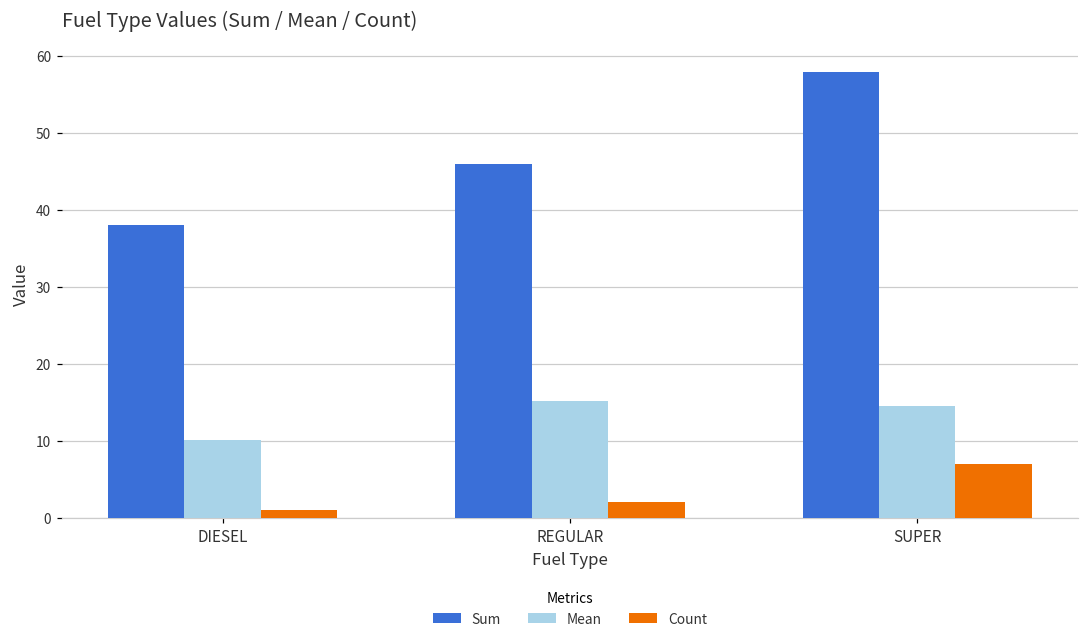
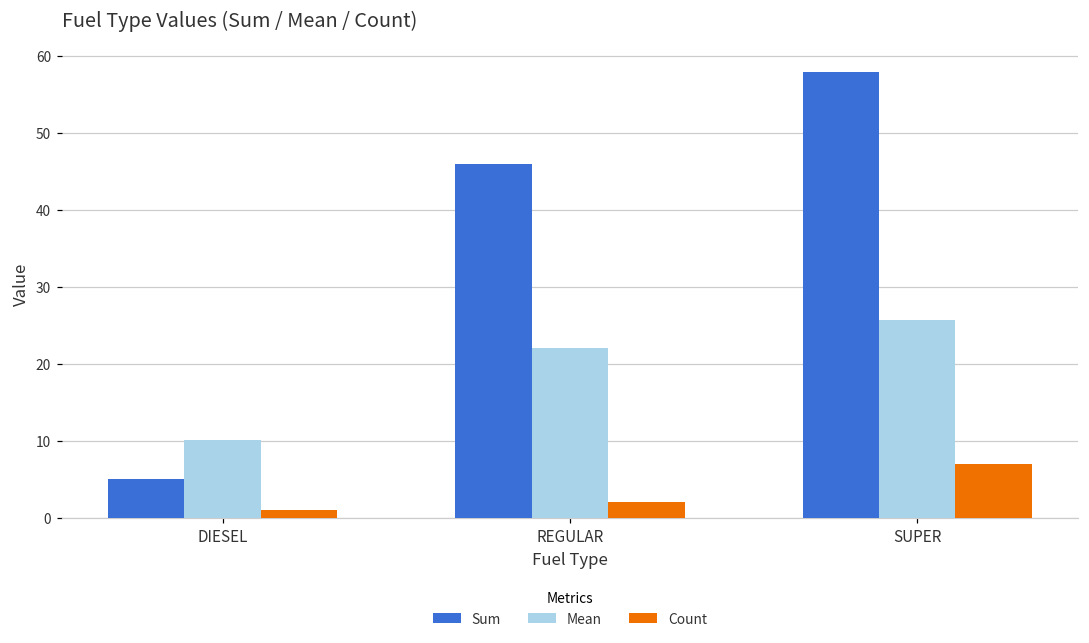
  {
    "Sum": {
-     "DIESEL": 38,
+     "DIESEL": 5,
      "REGULAR": 46,
      "SUPER": 58
    },
    "Mean": {
      "DIESEL": 10,
-     "REGULAR": 15,
-     "SUPER": 15
+     "REGULAR": 22,
+     "SUPER": 26
    },
    "Count": {
      "DIESEL": 1,
      "REGULAR": 2,
      "SUPER": 7
    }
  }
